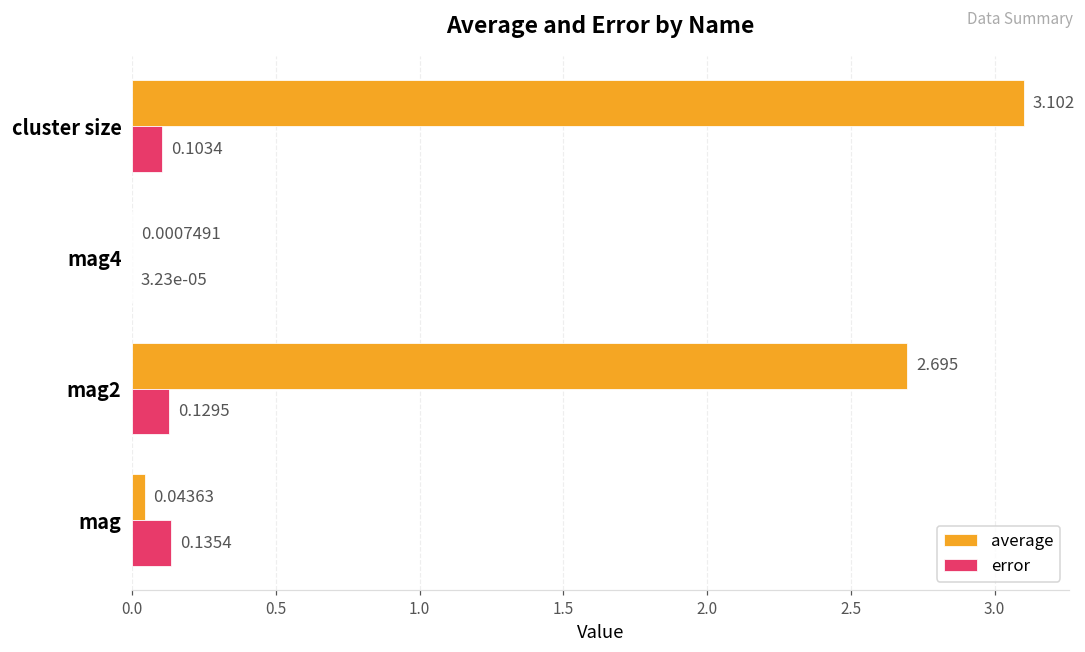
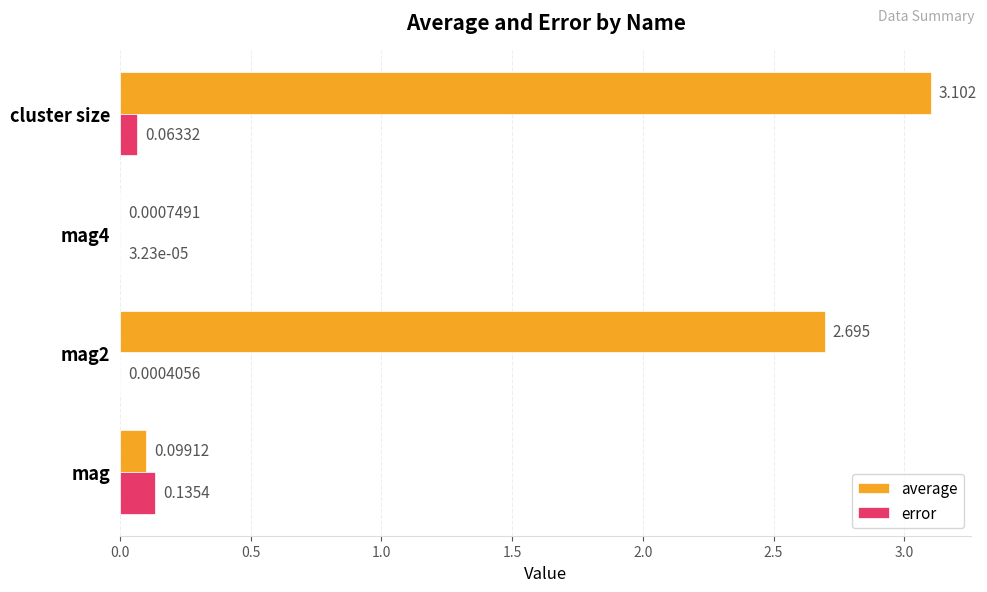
  {
    "average": {
      "cluster size": "3.102",
      "mag4": "0.0007491",
      "mag2": "2.695",
-     "mag": "0.04363"
+     "mag": "0.09912"
    },
    "error": {
-     "cluster size": "0.1034",
+     "cluster size": "0.06332",
      "mag4": "3.23e-05",
-     "mag2": "0.1295",
+     "mag2": "0.0004056",
      "mag": "0.1354"
    }
  }
